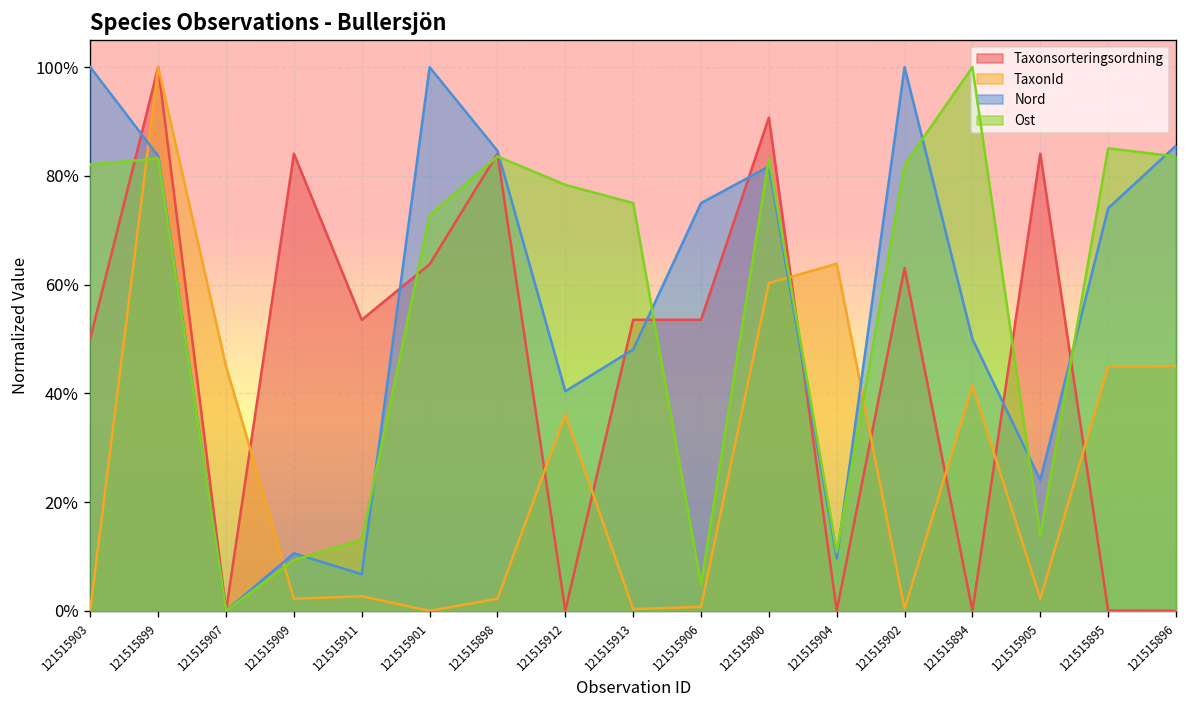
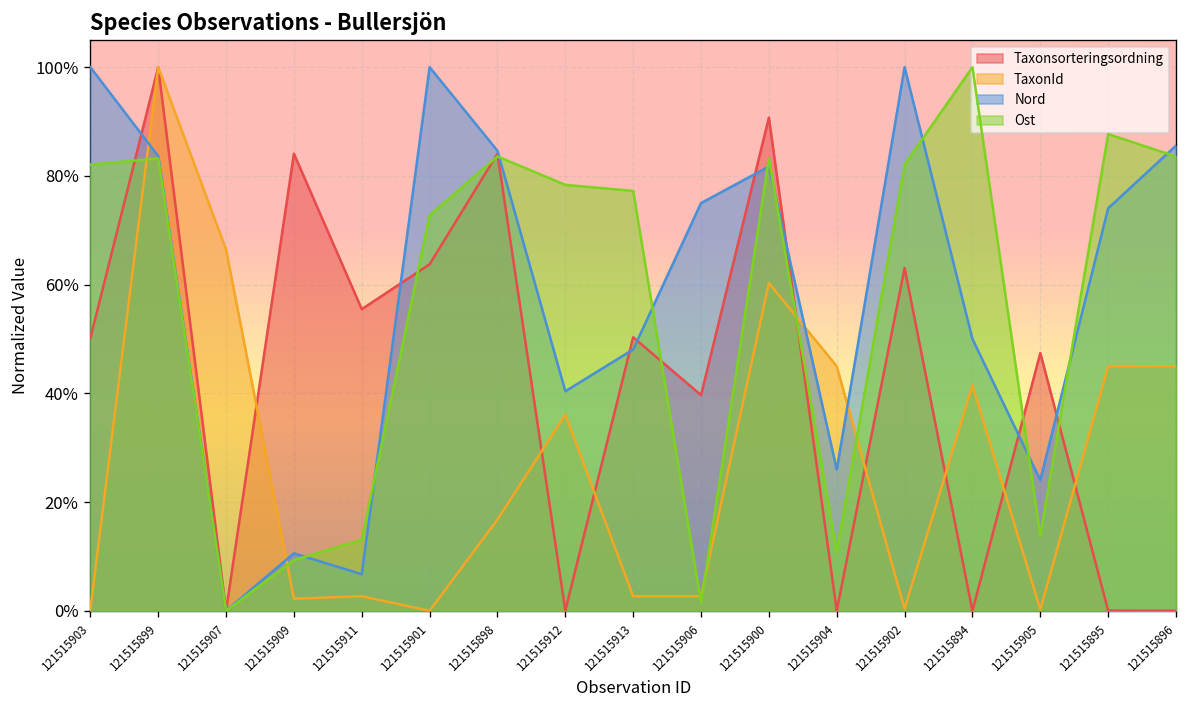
  {
    "Taxonsorteringsordning": {
      "121515903": "50%",
      "121515909": "84%",
-     "121515911": "54%",
+     "121515911": "55%",
      "121515901": "64%",
      "121515912": "0%",
-     "121515913": "54%",
-     "121515906": "54%",
+     "121515913": "50%",
+     "121515906": "40%",
      "121515900": "91%",
      "121515904": "0%",
      "121515902": "63%",
      "121515894": "0%",
-     "121515905": "84%",
+     "121515905": "47%",
      "121515895": "0%",
      "121515896": "0%"
    },
    "TaxonId": {
      "121515903": "0%",
-     "121515907": "45%",
+     "121515907": "66%",
      "121515909": "2%",
      "121515911": "3%",
      "121515901": "0%",
-     "121515898": "2%",
+     "121515898": "17%",
      "121515912": "36%",
-     "121515913": "0%",
-     "121515906": "1%",
+     "121515913": "3%",
+     "121515906": "3%",
      "121515900": "60%",
-     "121515904": "64%",
+     "121515904": "45%",
      "121515902": "0%",
      "121515894": "41%",
-     "121515905": "2%",
+     "121515905": "0%",
      "121515895": "45%",
      "121515896": "45%"
    },
    "Nord": {
      "121515903": "100%",
      "121515909": "11%",
      "121515911": "7%",
      "121515901": "100%",
      "121515912": "40%",
      "121515913": "48%",
      "121515906": "75%",
      "121515900": "82%",
-     "121515904": "10%",
+     "121515904": "26%",
      "121515902": "100%",
      "121515894": "50%",
      "121515905": "24%",
      "121515895": "74%",
      "121515896": "86%"
    },
    "Ost": {
      "121515903": "82%",
      "121515909": "9%",
      "121515911": "13%",
      "121515901": "73%",
      "121515912": "78%",
-     "121515913": "75%",
-     "121515906": "5%",
+     "121515913": "77%",
+     "121515906": "1%",
      "121515900": "83%",
      "121515904": "11%",
      "121515902": "82%",
      "121515905": "14%",
-     "121515895": "85%",
+     "121515895": "88%",
      "121515896": "84%"
    }
  }
